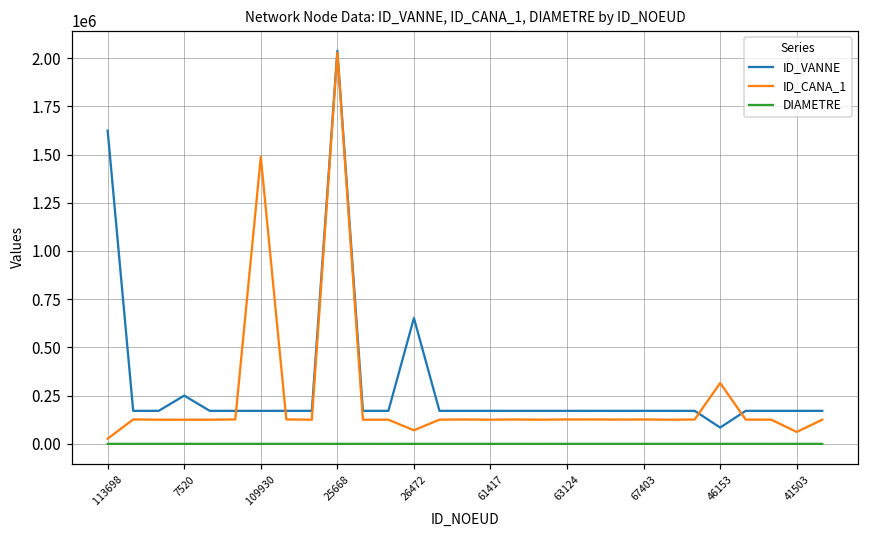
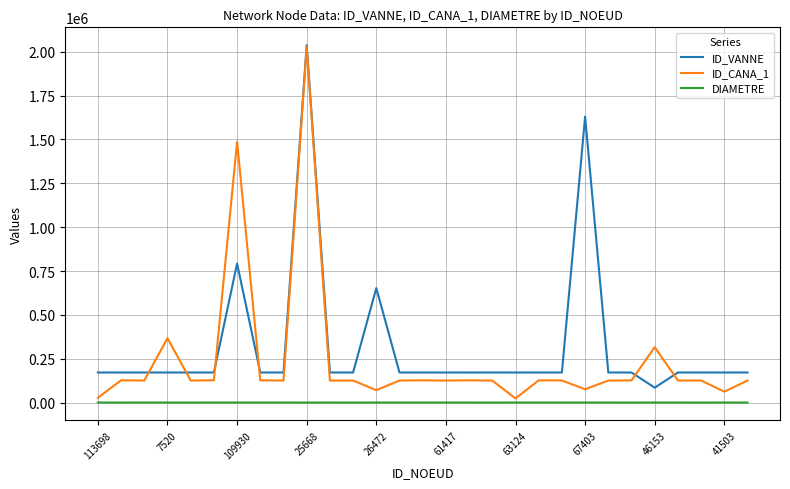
  {
    "ID_VANNE": {
-     "113698": 1620000,
-     "7520": 250000,
-     "109930": 170000,
+     "113698": 170000,
+     "7520": 170000,
+     "109930": 790000,
      "26472": 650000,
      "61417": 170000,
      "63124": 170000,
-     "67403": 170000,
+     "67403": 1630000,
      "46153": 80000,
      "41503": 170000
    },
    "ID_CANA_1": {
      "113698": 30000,
-     "7520": 130000,
+     "7520": 370000,
      "109930": 1490000,
      "26472": 70000,
      "61417": 130000,
-     "63124": 130000,
-     "67403": 130000,
+     "63124": 20000,
+     "67403": 80000,
      "46153": 320000,
      "41503": 60000
    },
    "DIAMETRE": {
      "113698": 0,
      "7520": 0,
      "109930": 0,
      "25668": 0,
      "26472": 0,
      "61417": 0,
      "63124": 0,
      "67403": 0,
      "46153": 0,
      "41503": 0
    }
  }
